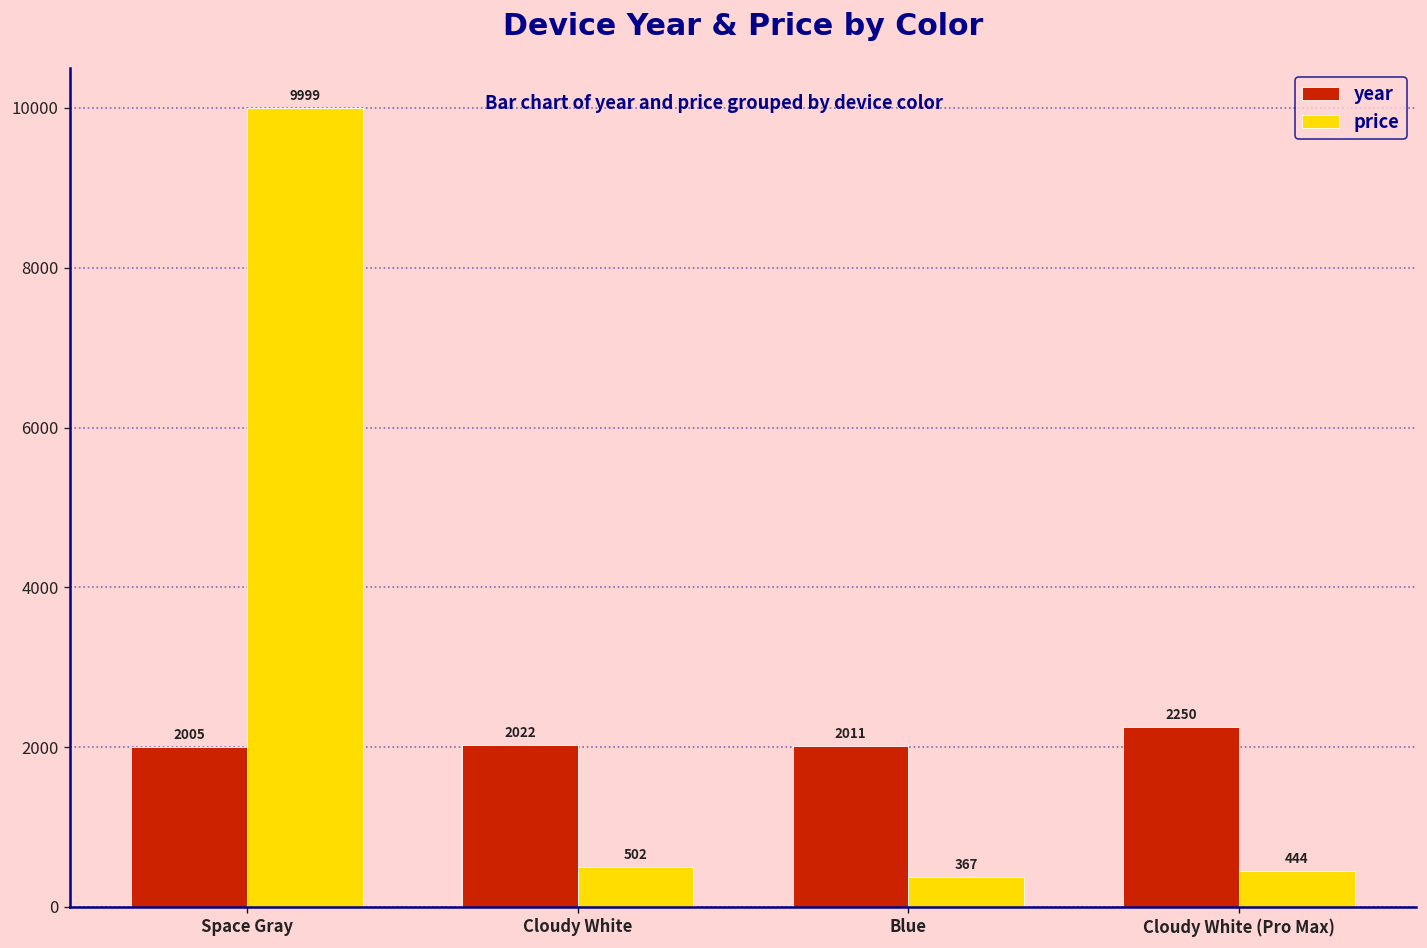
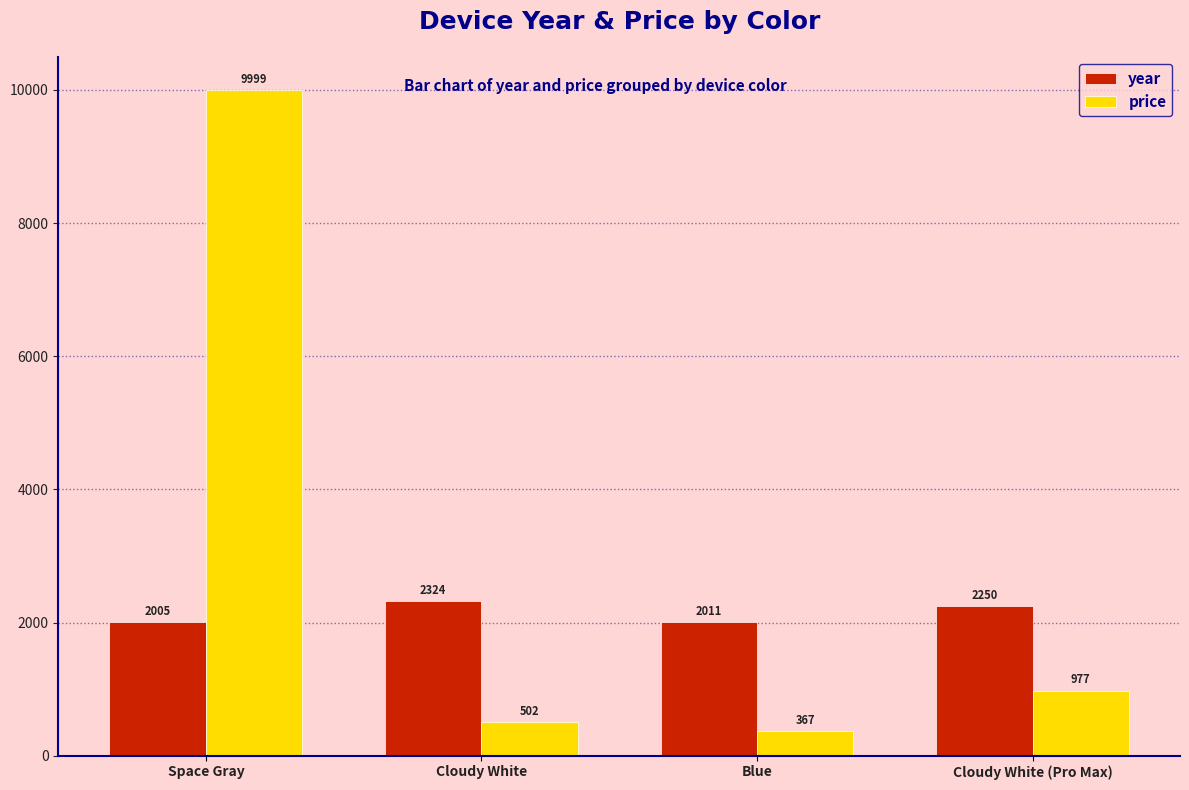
  {
    "year": {
      "Space Gray": 2005,
-     "Cloudy White": 2022,
+     "Cloudy White": 2324,
      "Blue": 2011,
      "Cloudy White (Pro Max)": 2250
    },
    "price": {
      "Space Gray": 9999,
      "Cloudy White": 502,
      "Blue": 367,
-     "Cloudy White (Pro Max)": 444
+     "Cloudy White (Pro Max)": 977
    }
  }
